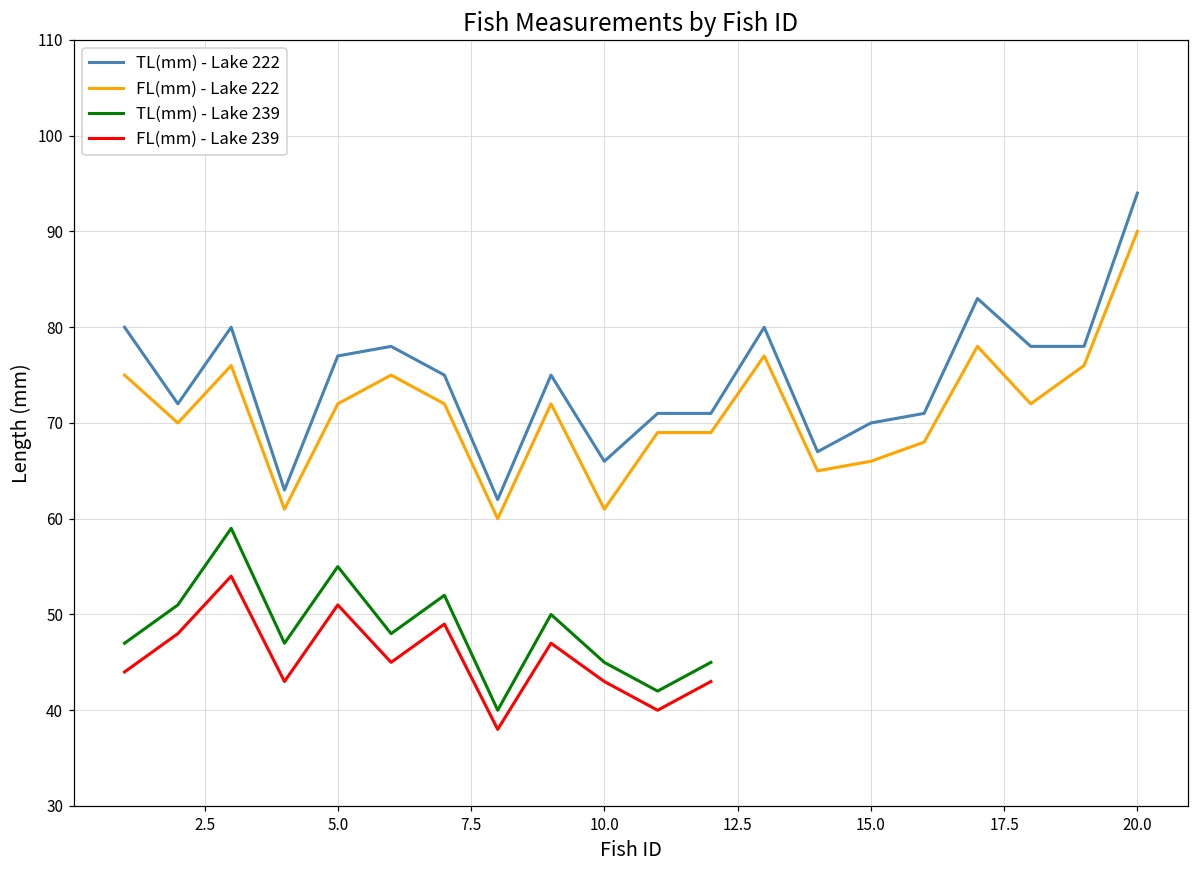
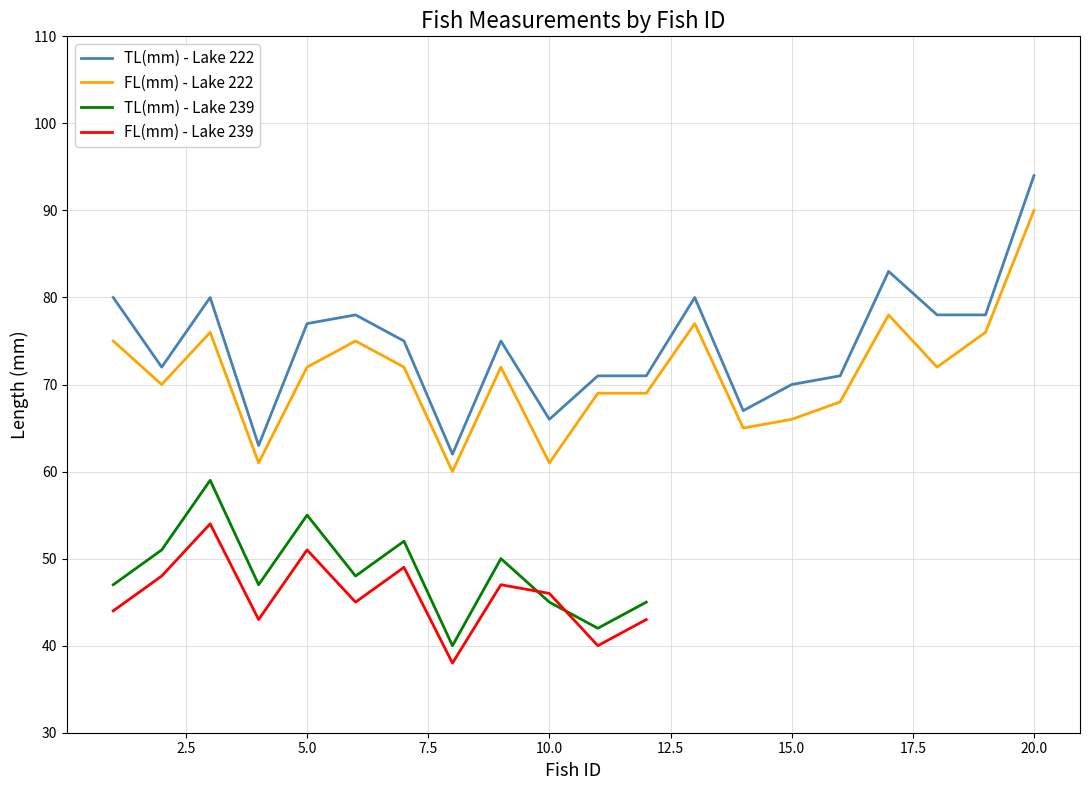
  {
    "TL(mm) - Lake 222": {
      "5.0": 77,
      "10.0": 66,
      "15.0": 70,
      "20.0": 94
    },
    "FL(mm) - Lake 222": {
      "5.0": 72,
      "10.0": 61,
      "15.0": 66,
      "20.0": 90
    },
    "TL(mm) - Lake 239": {
      "5.0": 55,
      "10.0": 45
    },
    "FL(mm) - Lake 239": {
      "5.0": 51,
-     "10.0": 43
+     "10.0": 46
    }
  }
